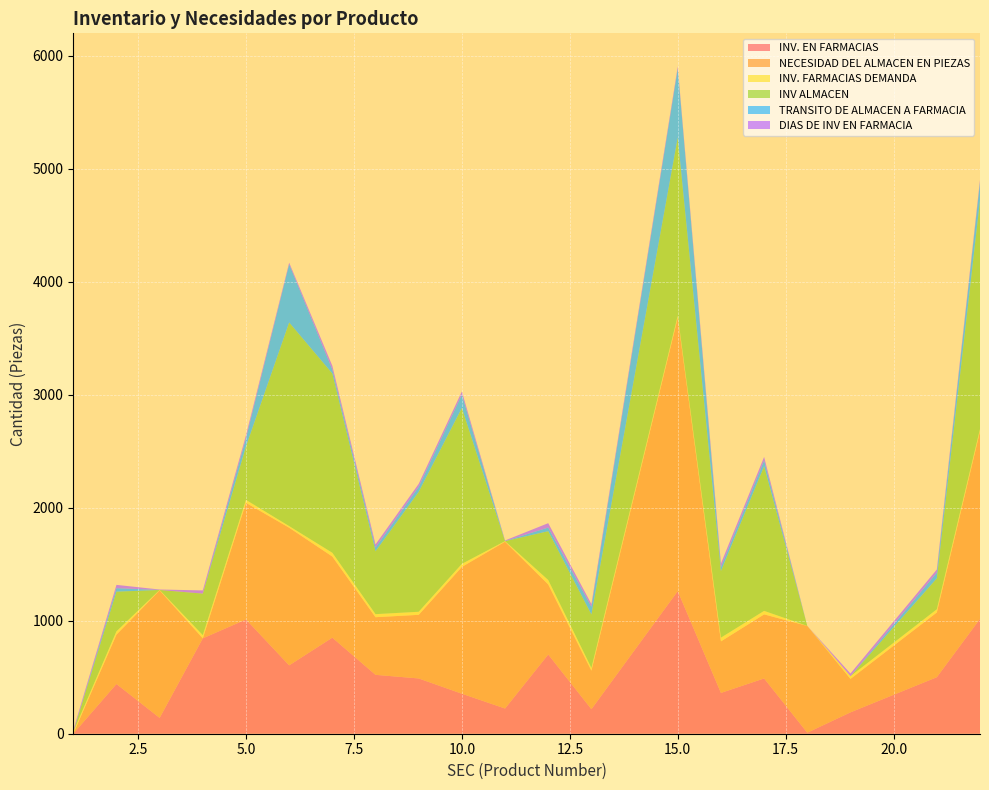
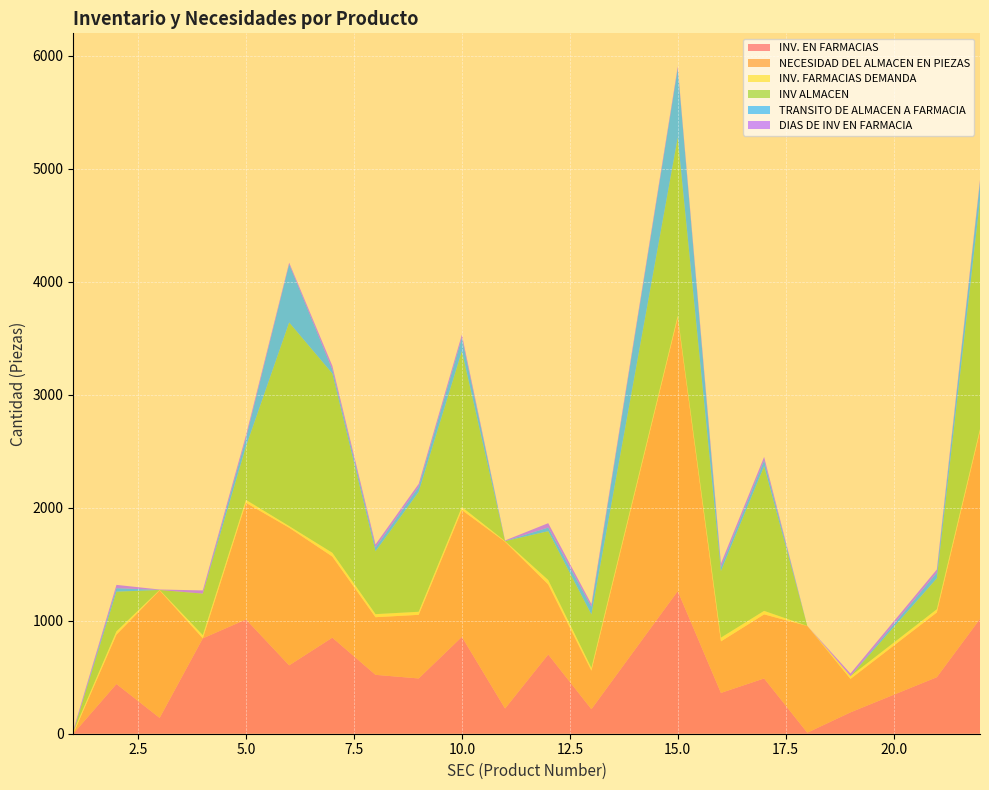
  {
    "INV. EN FARMACIAS": {
      "5.0": 1010,
-     "10.0": 350,
+     "10.0": 860,
      "15.0": 1260
    },
    "NECESIDAD DEL ALMACEN EN PIEZAS": {
      "5.0": 1030,
      "10.0": 1120
    },
    "INV. FARMACIAS DEMANDA": {
      "5.0": 30,
      "10.0": 30
    },
    "INV ALMACEN": {
      "5.0": 470,
      "10.0": 1380,
      "15.0": 1580
    },
    "TRANSITO DE ALMACEN A FARMACIA": {
      "5.0": 70,
      "10.0": 120
    },
    "DIAS DE INV EN FARMACIA": {
      "5.0": 30,
      "10.0": 30
    }
  }
